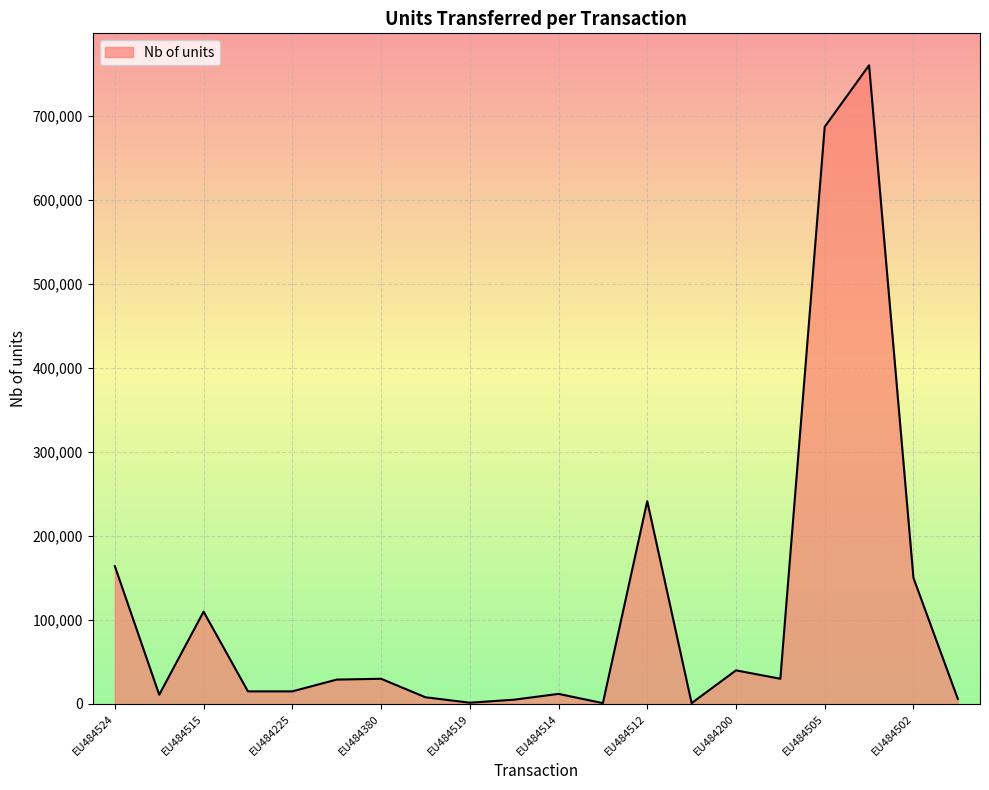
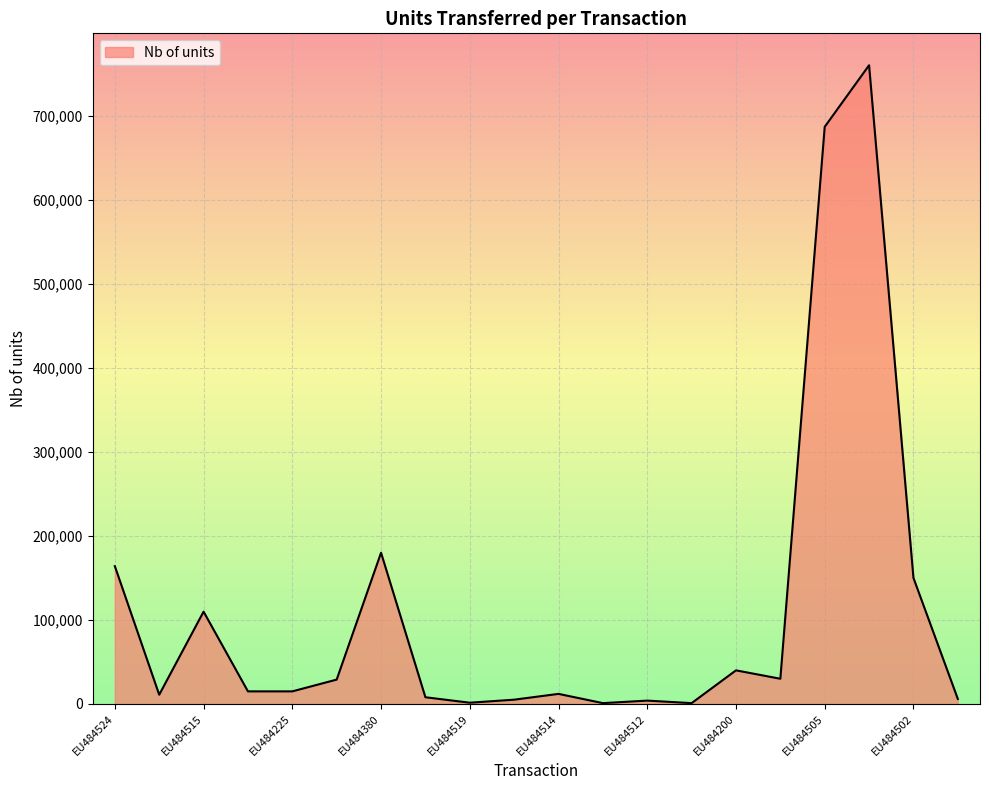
  {
    "EU484524": "160,000",
    "EU484515": "110,000",
    "EU484225": "20,000",
-   "EU484380": "30,000",
+   "EU484380": "180,000",
    "EU484519": "0",
    "EU484514": "10,000",
-   "EU484512": "240,000",
+   "EU484512": "0",
    "EU484200": "40,000",
    "EU484505": "690,000",
    "EU484502": "150,000"
  }
